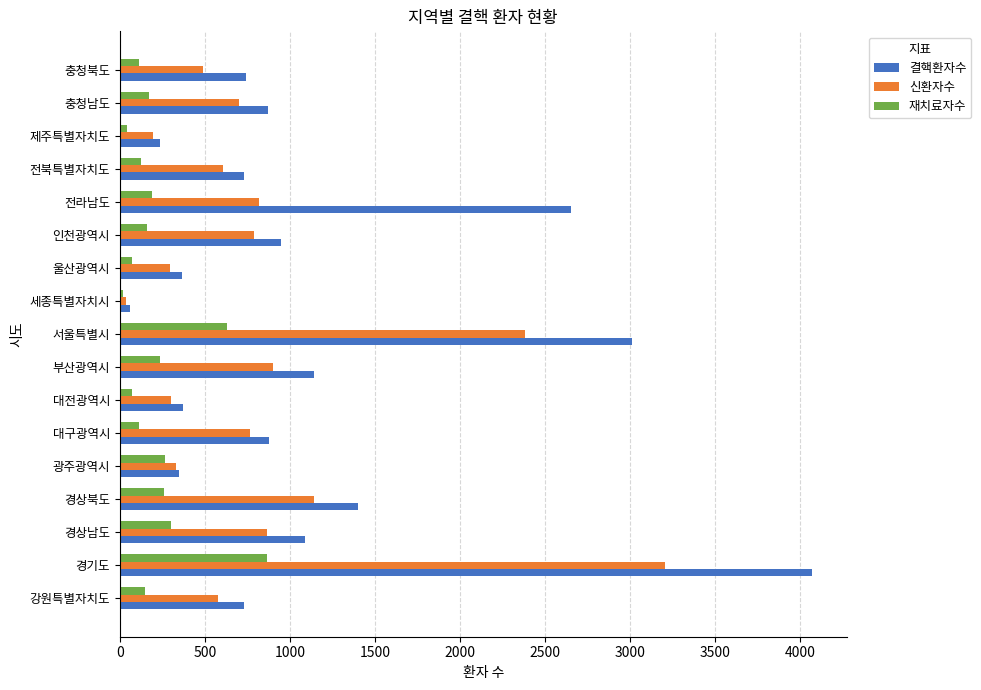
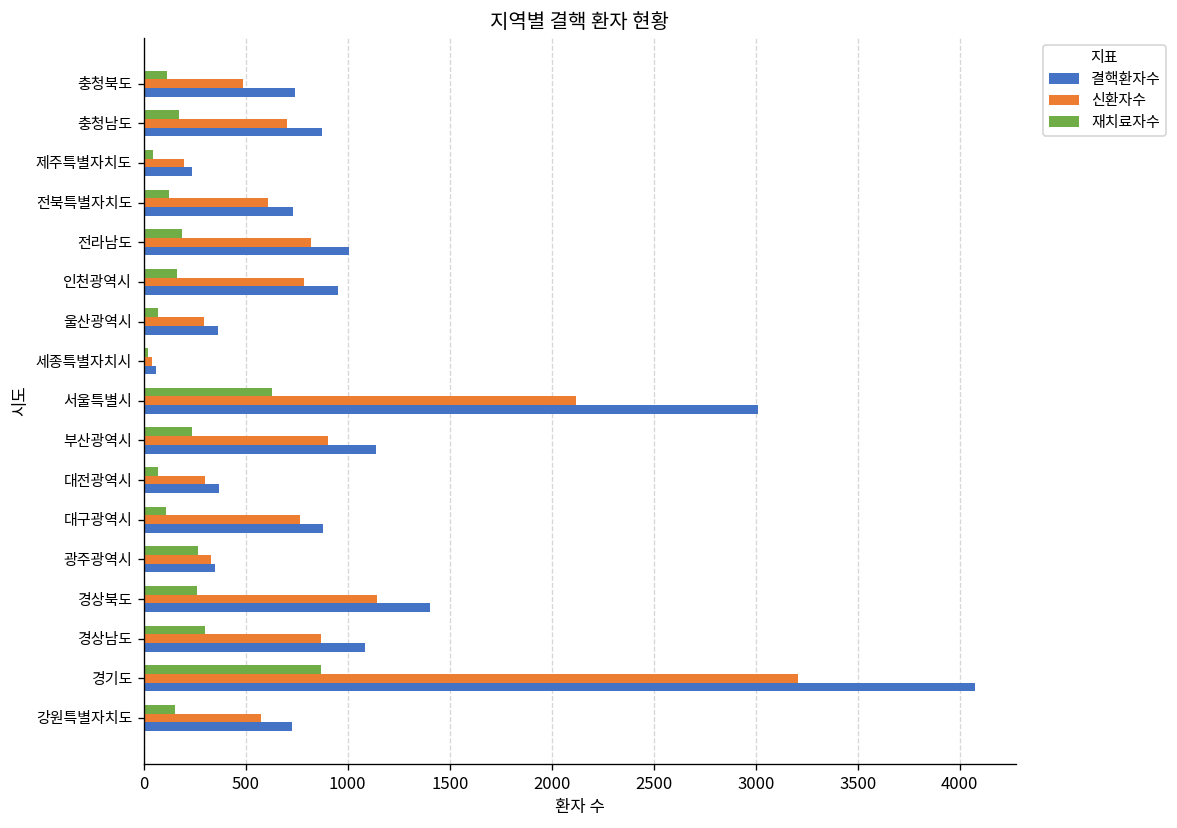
  {
    "결핵환자수": {
      "충청북도": 740,
      "충청남도": 870,
      "제주특별자치도": 240,
      "전북특별자치도": 730,
-     "전라남도": 2650,
+     "전라남도": 1010,
      "인천광역시": 950,
      "울산광역시": 370,
      "세종특별자치시": 60,
      "서울특별시": 3010,
      "부산광역시": 1140,
      "대전광역시": 370,
      "대구광역시": 880,
      "광주광역시": 350,
      "경상북도": 1400,
      "경상남도": 1090,
      "경기도": 4070,
      "강원특별자치도": 730
    },
    "신환자수": {
      "충청북도": 490,
      "충청남도": 700,
      "제주특별자치도": 200,
      "전북특별자치도": 610,
      "전라남도": 820,
      "인천광역시": 790,
      "울산광역시": 300,
      "세종특별자치시": 40,
-     "서울특별시": 2380,
+     "서울특별시": 2120,
      "부산광역시": 900,
      "대전광역시": 300,
      "대구광역시": 770,
      "광주광역시": 330,
      "경상북도": 1140,
      "경상남도": 870,
      "경기도": 3210,
      "강원특별자치도": 580
    },
    "재치료자수": {
      "충청북도": 120,
      "충청남도": 170,
      "제주특별자치도": 40,
      "전북특별자치도": 120,
      "전라남도": 190,
      "인천광역시": 160,
      "울산광역시": 70,
      "세종특별자치시": 20,
      "서울특별시": 630,
      "부산광역시": 240,
      "대전광역시": 70,
      "대구광역시": 110,
      "광주광역시": 270,
      "경상북도": 260,
      "경상남도": 300,
      "경기도": 870,
      "강원특별자치도": 150
    }
  }
